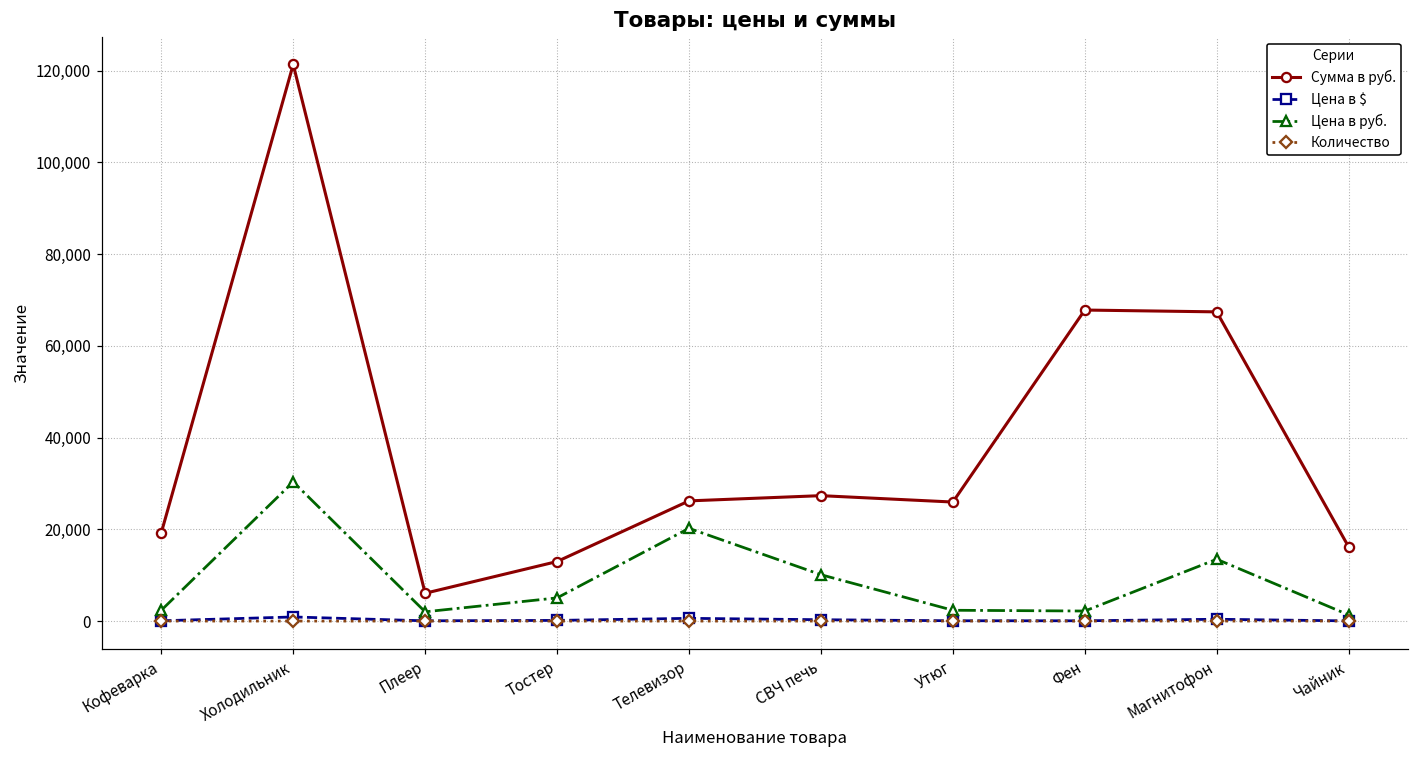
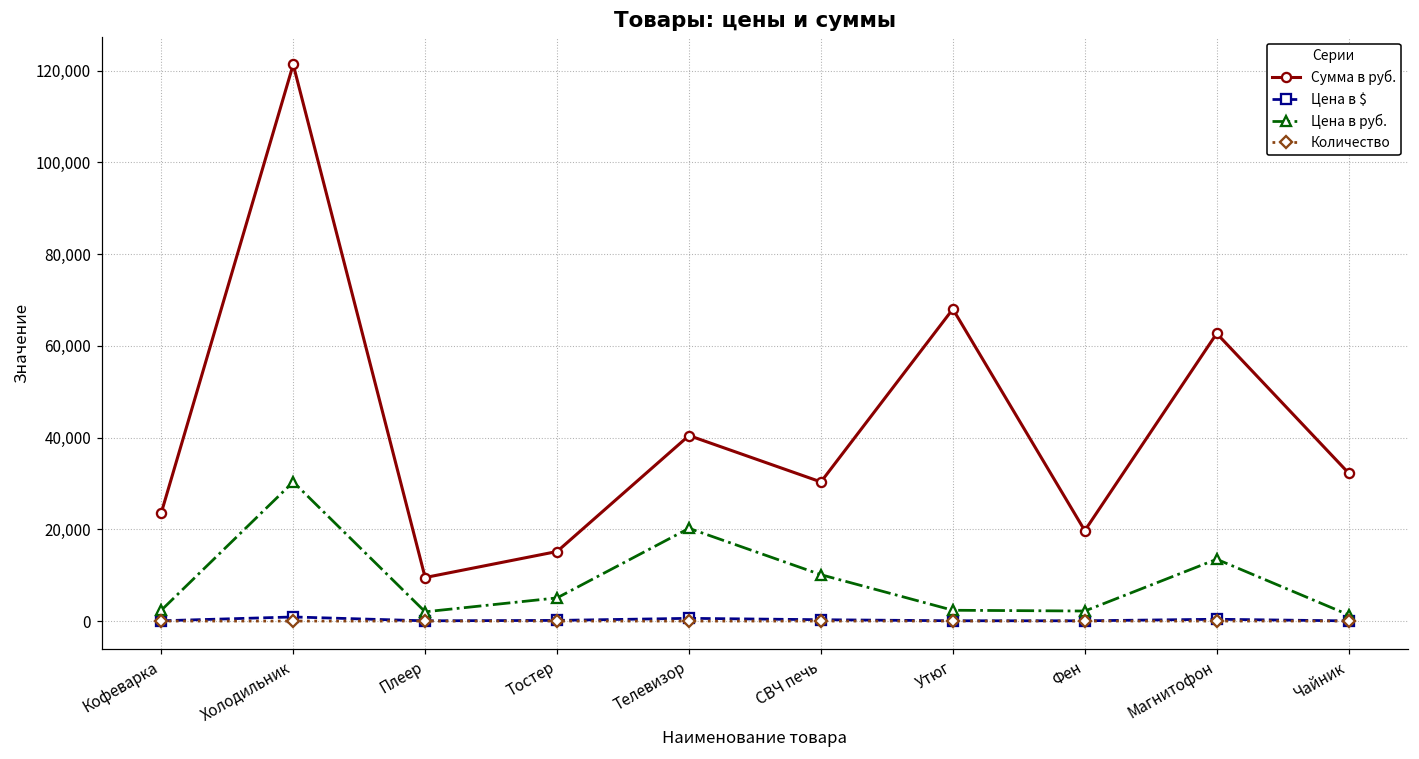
  {
    "Сумма в руб.": {
-     "Кофеварка": "19,000",
+     "Кофеварка": "24,000",
      "Холодильник": "121,000",
-     "Плеер": "6,000",
-     "Тостер": "13,000",
-     "Телевизор": "26,000",
-     "СВЧ печь": "27,000",
-     "Утюг": "26,000",
-     "Фен": "68,000",
-     "Магнитофон": "67,000",
-     "Чайник": "16,000"
+     "Плеер": "9,000",
+     "Тостер": "15,000",
+     "Телевизор": "40,000",
+     "СВЧ печь": "30,000",
+     "Утюг": "68,000",
+     "Фен": "20,000",
+     "Магнитофон": "63,000",
+     "Чайник": "32,000"
    },
    "Цена в $": {
      "Холодильник": "1,000"
    },
    "Цена в руб.": {
      "Кофеварка": "2,000",
      "Холодильник": "30,000",
      "Плеер": "2,000",
      "Тостер": "5,000",
      "Телевизор": "20,000",
      "СВЧ печь": "10,000",
      "Утюг": "2,000",
      "Фен": "2,000",
      "Магнитофон": "13,000",
      "Чайник": "1,000"
    },
    "Количество": {
      "Холодильник": "0"
    }
  }
